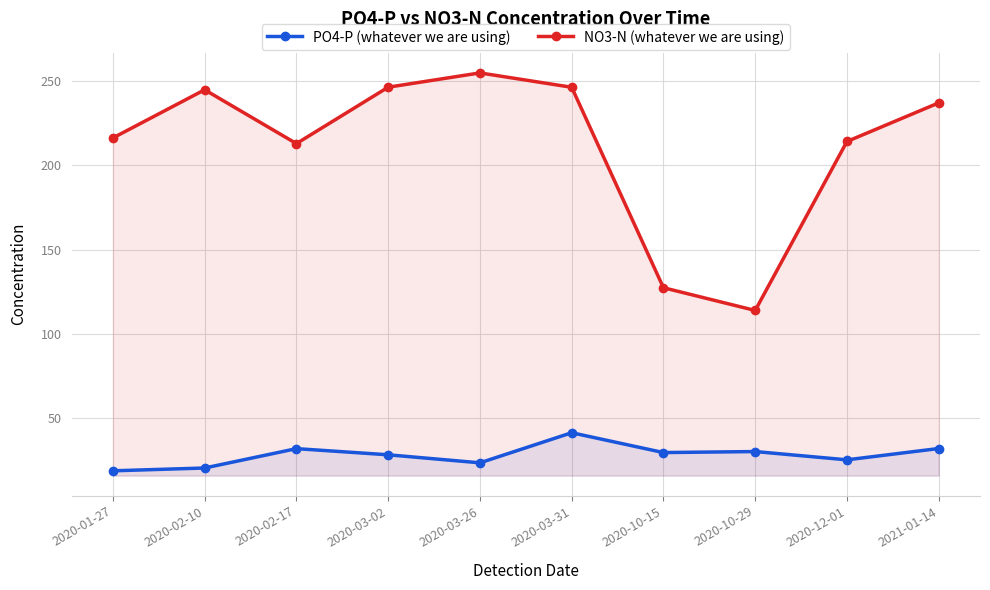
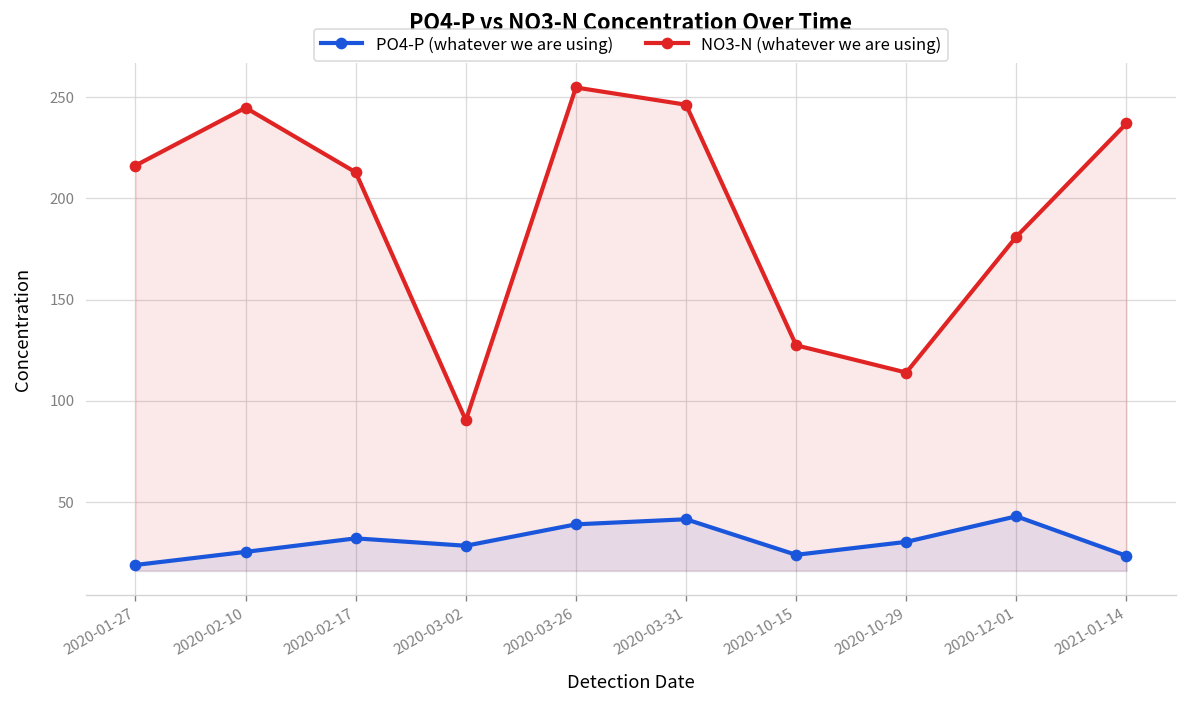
  {
    "PO4-P (whatever we are using)": {
      "2020-01-27": 19,
-     "2020-02-10": 21,
+     "2020-02-10": 25,
      "2020-02-17": 32,
      "2020-03-02": 28,
-     "2020-03-26": 24,
+     "2020-03-26": 39,
      "2020-03-31": 42,
-     "2020-10-15": 30,
+     "2020-10-15": 24,
      "2020-10-29": 30,
-     "2020-12-01": 25,
-     "2021-01-14": 32
+     "2020-12-01": 43,
+     "2021-01-14": 24
    },
    "NO3-N (whatever we are using)": {
      "2020-01-27": 216,
      "2020-02-10": 245,
      "2020-02-17": 213,
-     "2020-03-02": 246,
+     "2020-03-02": 90,
      "2020-03-26": 255,
      "2020-03-31": 246,
      "2020-10-15": 127,
      "2020-10-29": 114,
-     "2020-12-01": 214,
+     "2020-12-01": 181,
      "2021-01-14": 237
    }
  }
